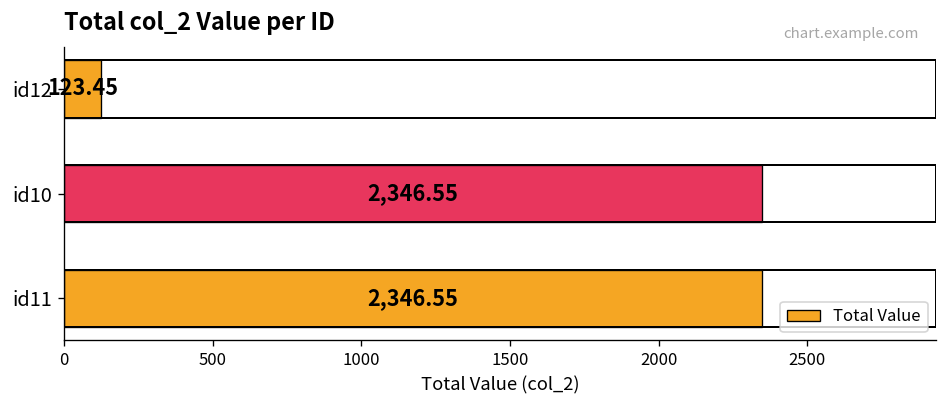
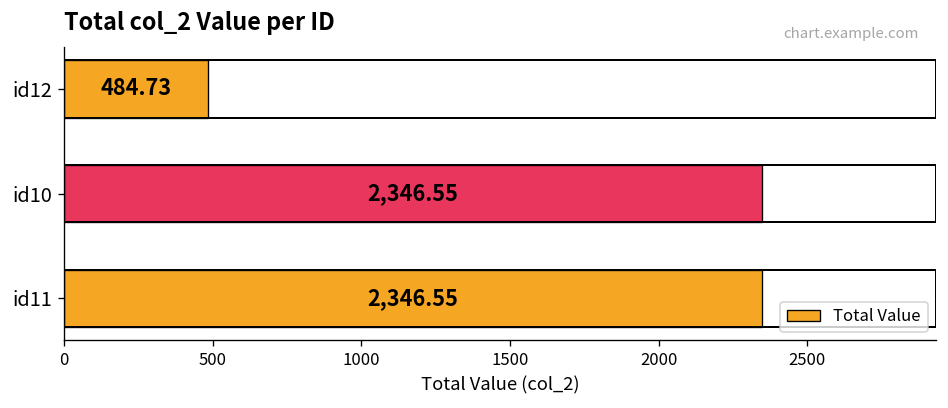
  {
-   "id12": "123.45",
+   "id12": "484.73",
    "id10": "2,346.55",
    "id11": "2,346.55"
  }
